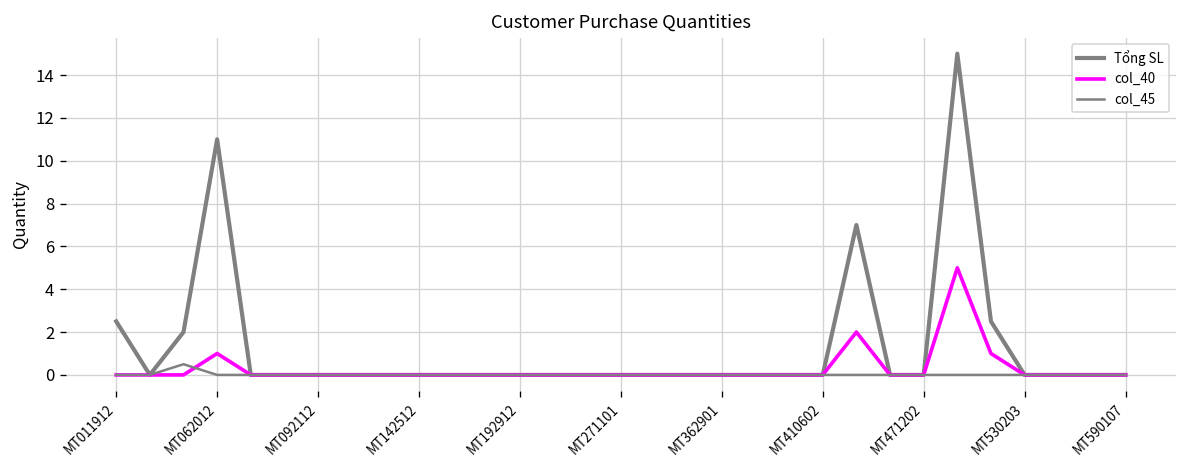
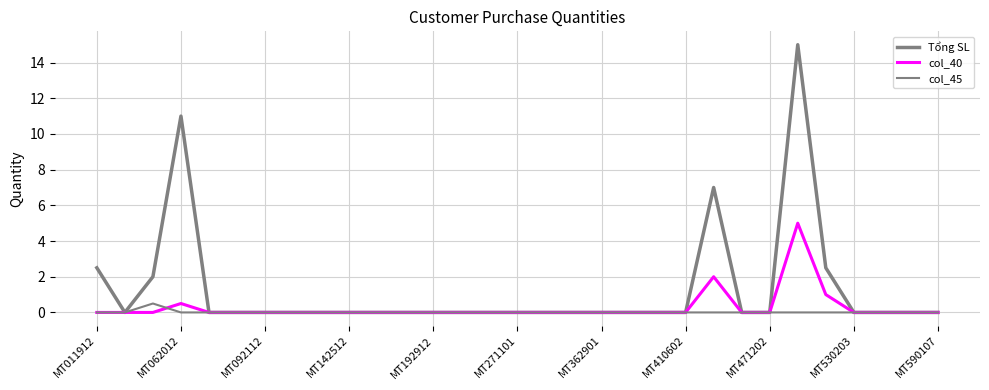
  {
    "col_40": {
-     "MT062012": 1.0
+     "MT062012": 0.5
    }
  }
